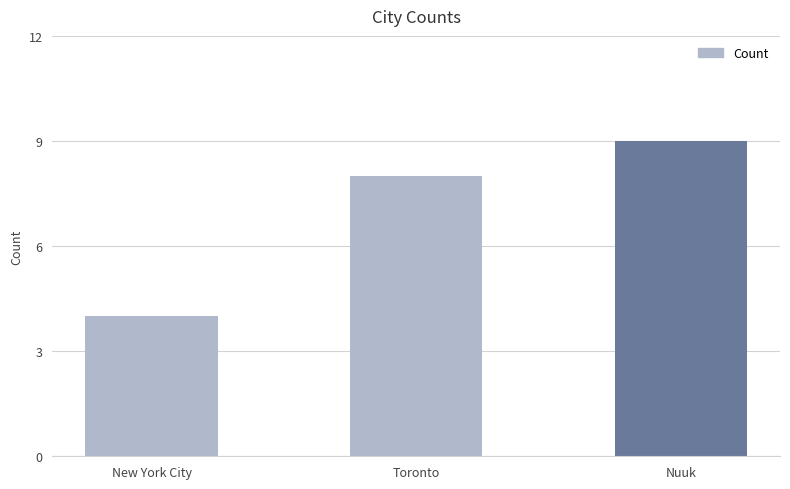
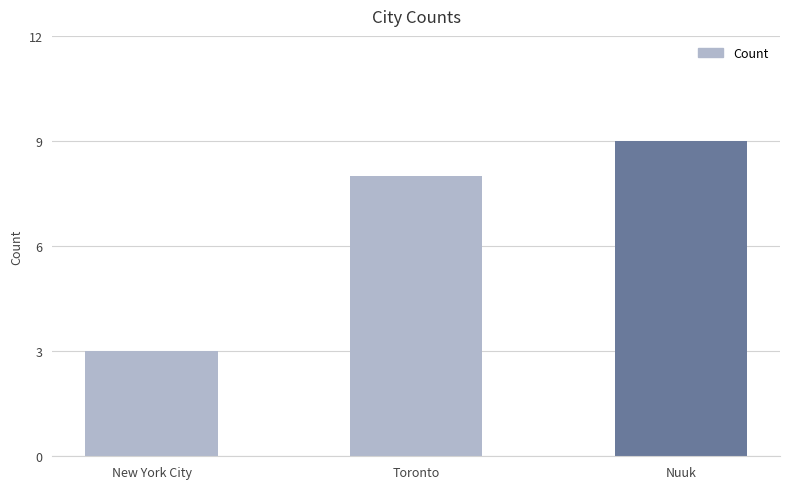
  {
-   "New York City": 4,
+   "New York City": 3,
    "Toronto": 8,
    "Nuuk": 9
  }
